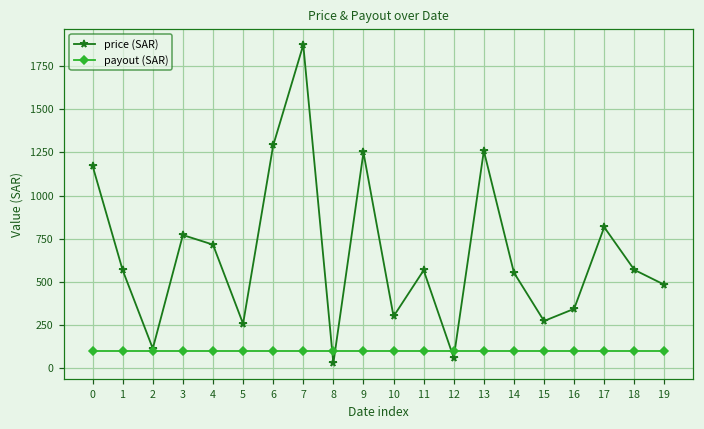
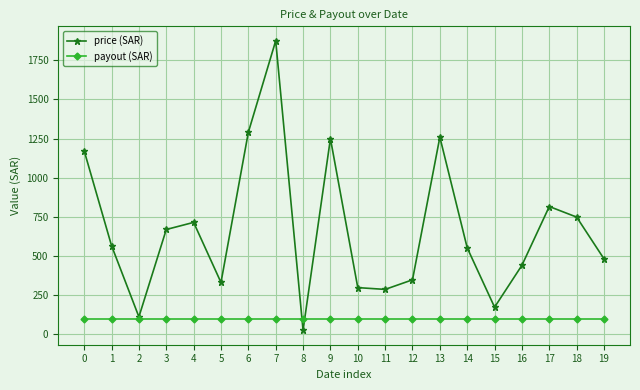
  {
    "price (SAR)": {
      "0": 1170,
      "1": 570,
-     "3": 770,
+     "3": 670,
      "4": 720,
-     "5": 260,
+     "5": 330,
      "6": 1290,
      "7": 1870,
      "8": 30,
      "9": 1250,
      "10": 300,
-     "11": 570,
-     "12": 60,
+     "11": 290,
+     "12": 350,
      "13": 1260,
      "14": 550,
-     "15": 270,
-     "16": 340,
+     "15": 170,
+     "16": 440,
      "17": 820,
-     "18": 570,
+     "18": 750,
      "19": 480
    },
    "payout (SAR)": {
      "0": 100,
      "1": 100,
      "3": 100,
      "4": 100,
      "5": 100,
      "6": 100,
      "7": 100,
      "8": 100,
      "9": 100,
      "10": 100,
      "11": 100,
      "12": 100,
      "13": 100,
      "14": 100,
      "15": 100,
      "16": 100,
      "17": 100,
      "18": 100,
      "19": 100
    }
  }
